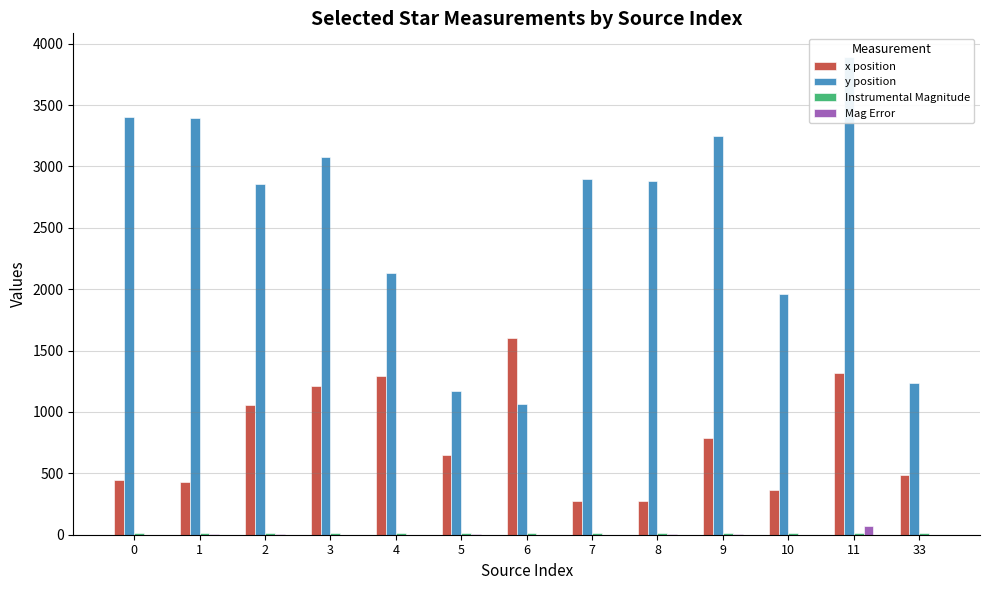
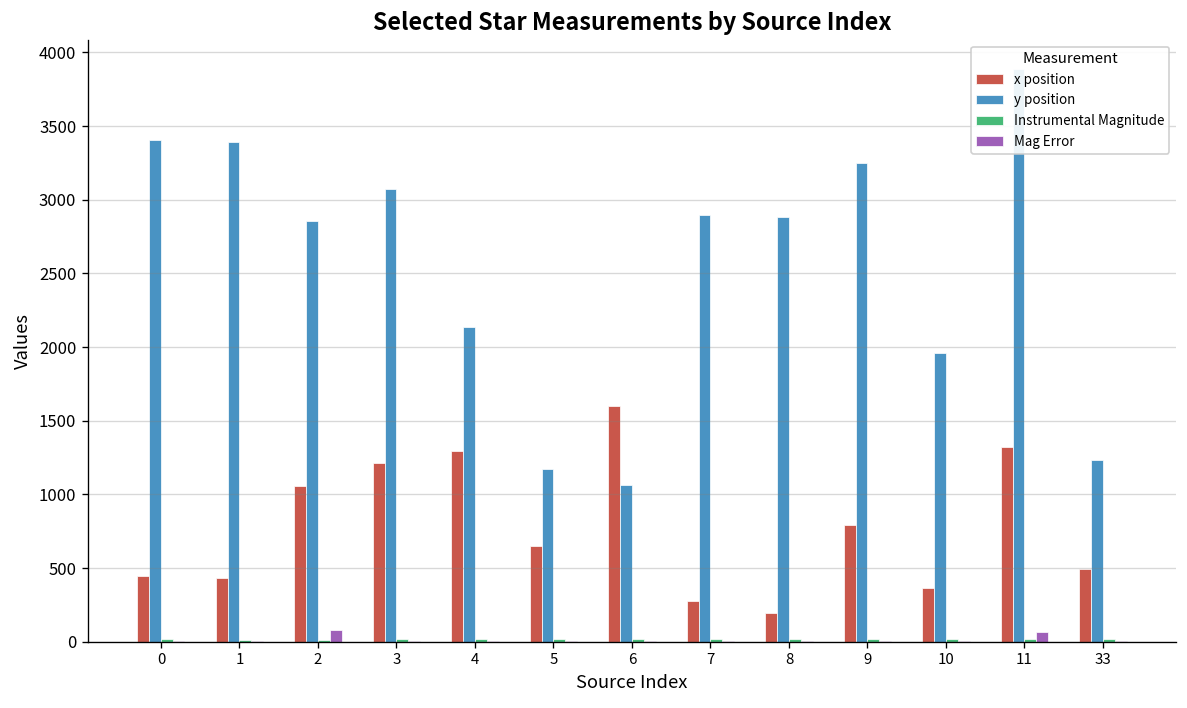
  {
    "x position": {
      "0": 440,
      "1": 430,
      "2": 1060,
      "3": 1220,
      "4": 1290,
      "5": 650,
      "6": 1600,
      "7": 280,
-     "8": 280,
+     "8": 200,
      "9": 790,
      "10": 360,
      "11": 1320,
      "33": 490
    },
    "y position": {
      "0": 3410,
      "1": 3390,
      "2": 2860,
      "3": 3070,
      "4": 2140,
      "5": 1170,
      "6": 1060,
      "7": 2900,
      "8": 2880,
      "9": 3250,
      "10": 1960,
      "33": 1240
    },
    "Mag Error": {
-     "2": 0,
+     "2": 80,
      "11": 70
    }
  }
